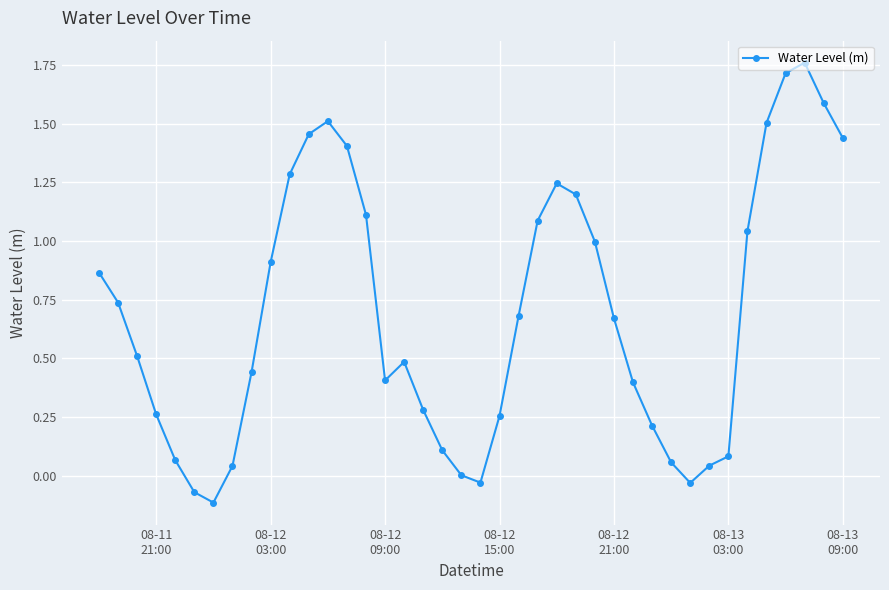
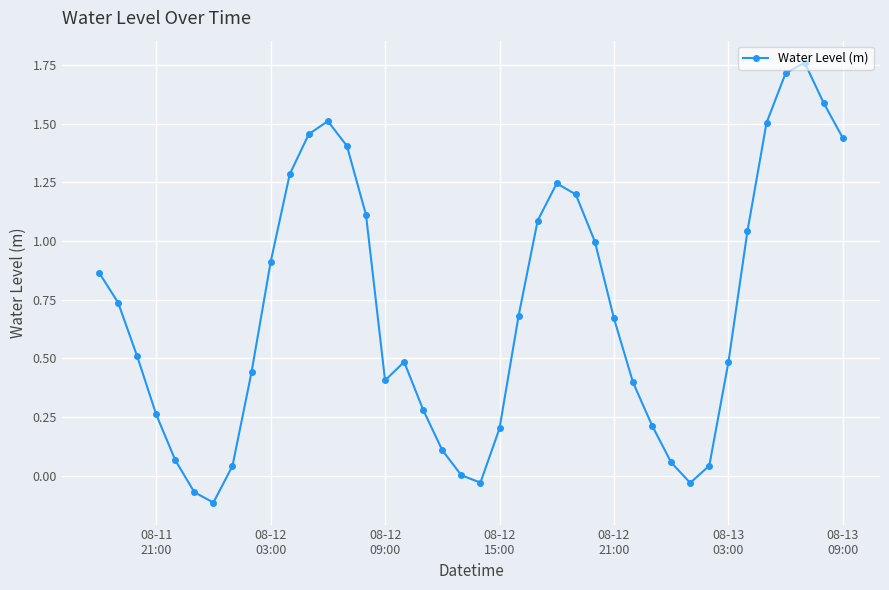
  {
    "08-11 21:00": 0.26,
    "08-12 03:00": 0.91,
    "08-12 09:00": 0.41,
-   "08-12 15:00": 0.25,
+   "08-12 15:00": 0.20,
    "08-12 21:00": 0.67,
-   "08-13 03:00": 0.08,
+   "08-13 03:00": 0.48,
    "08-13 09:00": 1.44
  }
